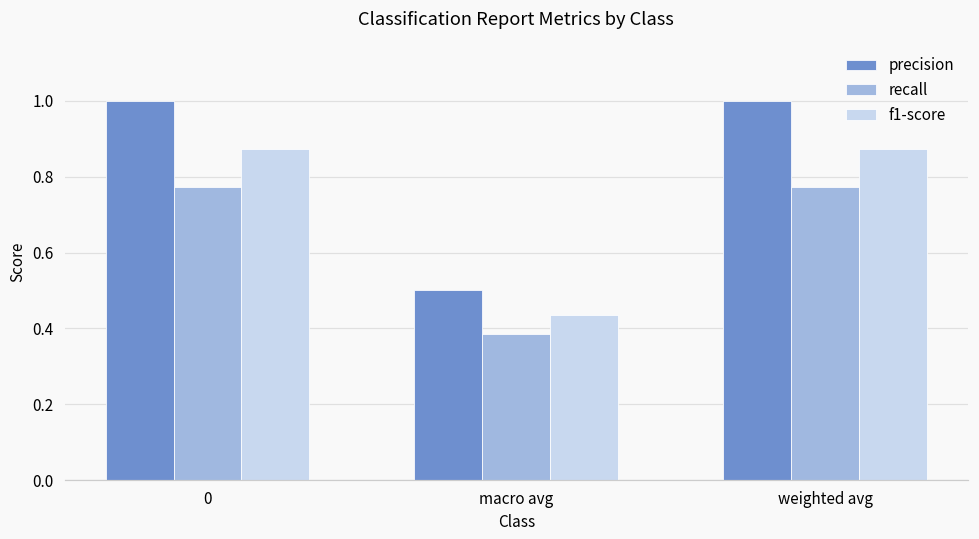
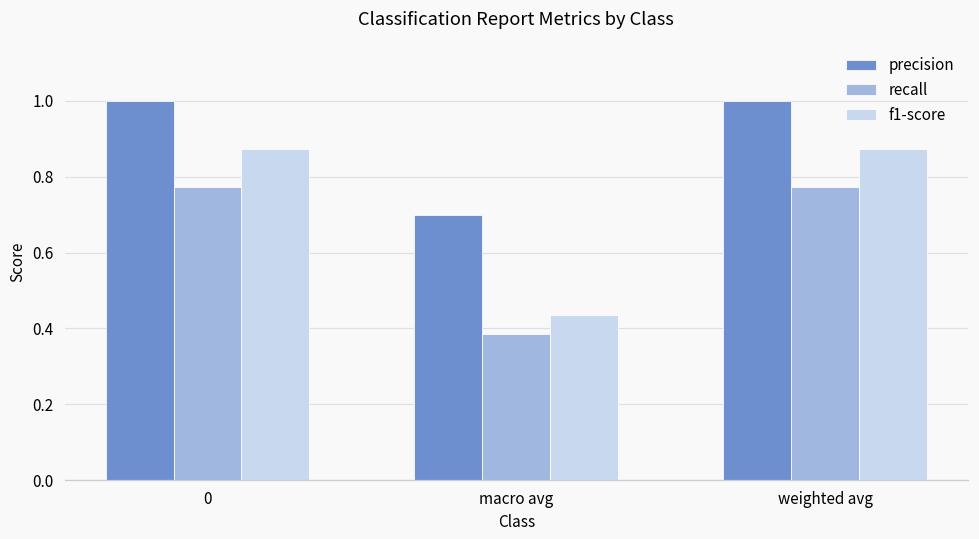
  {
    "precision": {
      "0": 1.0,
-     "macro avg": 0.5,
+     "macro avg": 0.7,
      "weighted avg": 1.0
    }
  }
